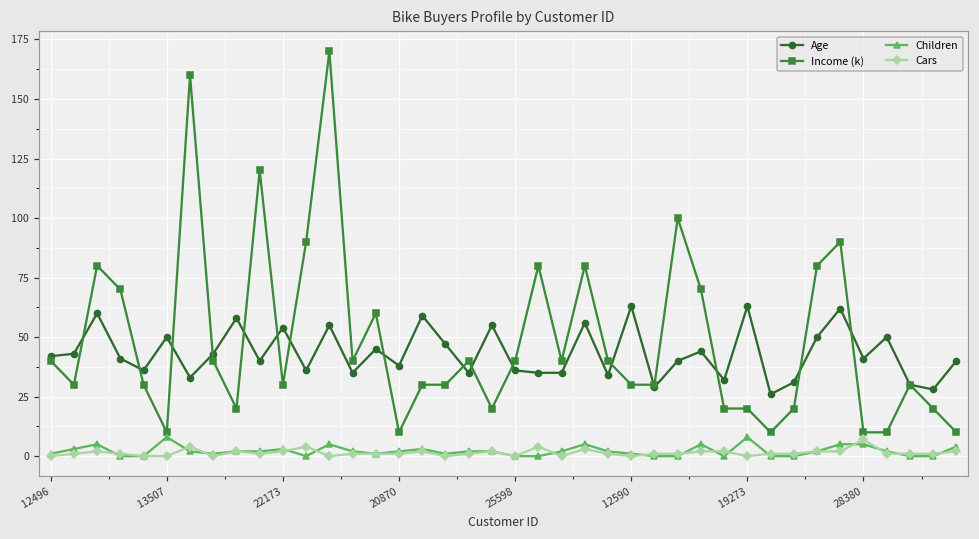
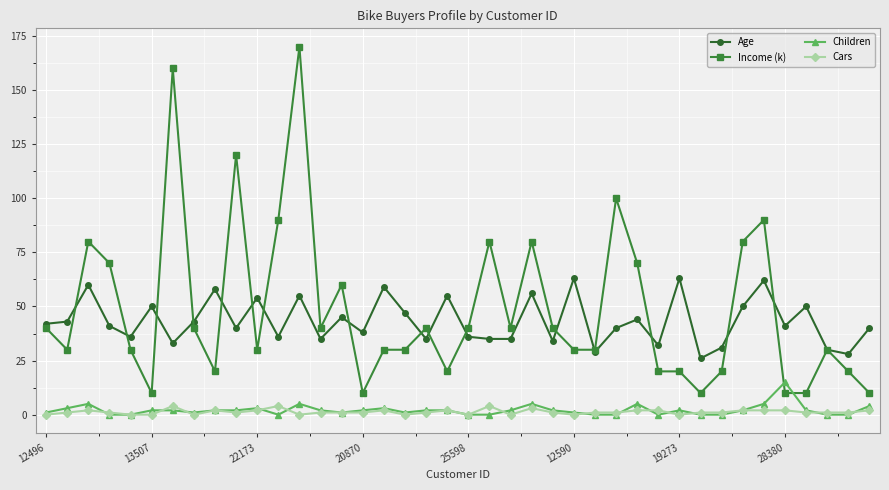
  {
    "Children": {
-     "13507": 8,
-     "19273": 8,
-     "28380": 5
+     "13507": 2,
+     "19273": 2,
+     "28380": 15
    },
    "Cars": {
      "13507": 0,
      "19273": 0,
-     "28380": 7
+     "28380": 2
    }
  }
